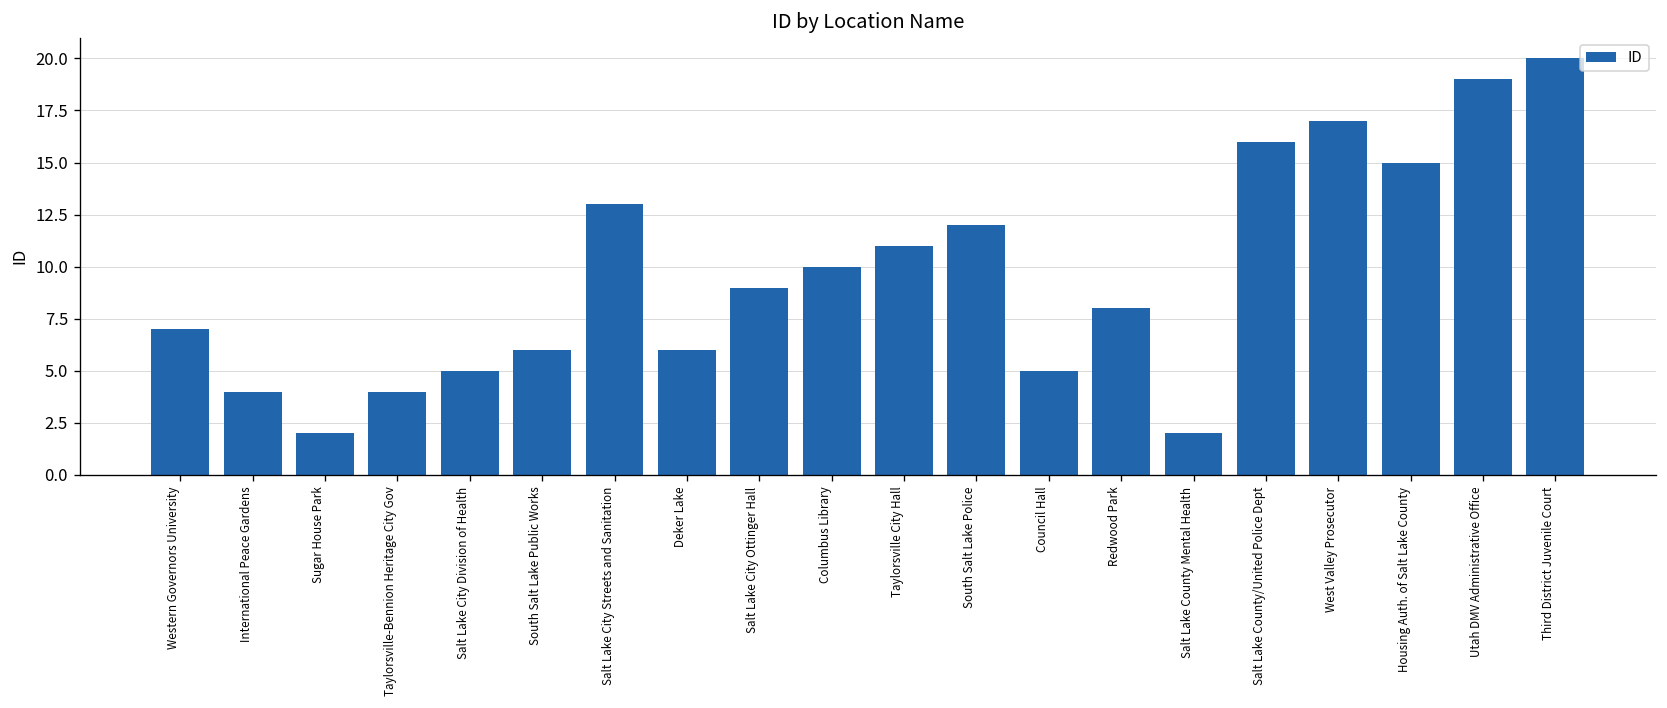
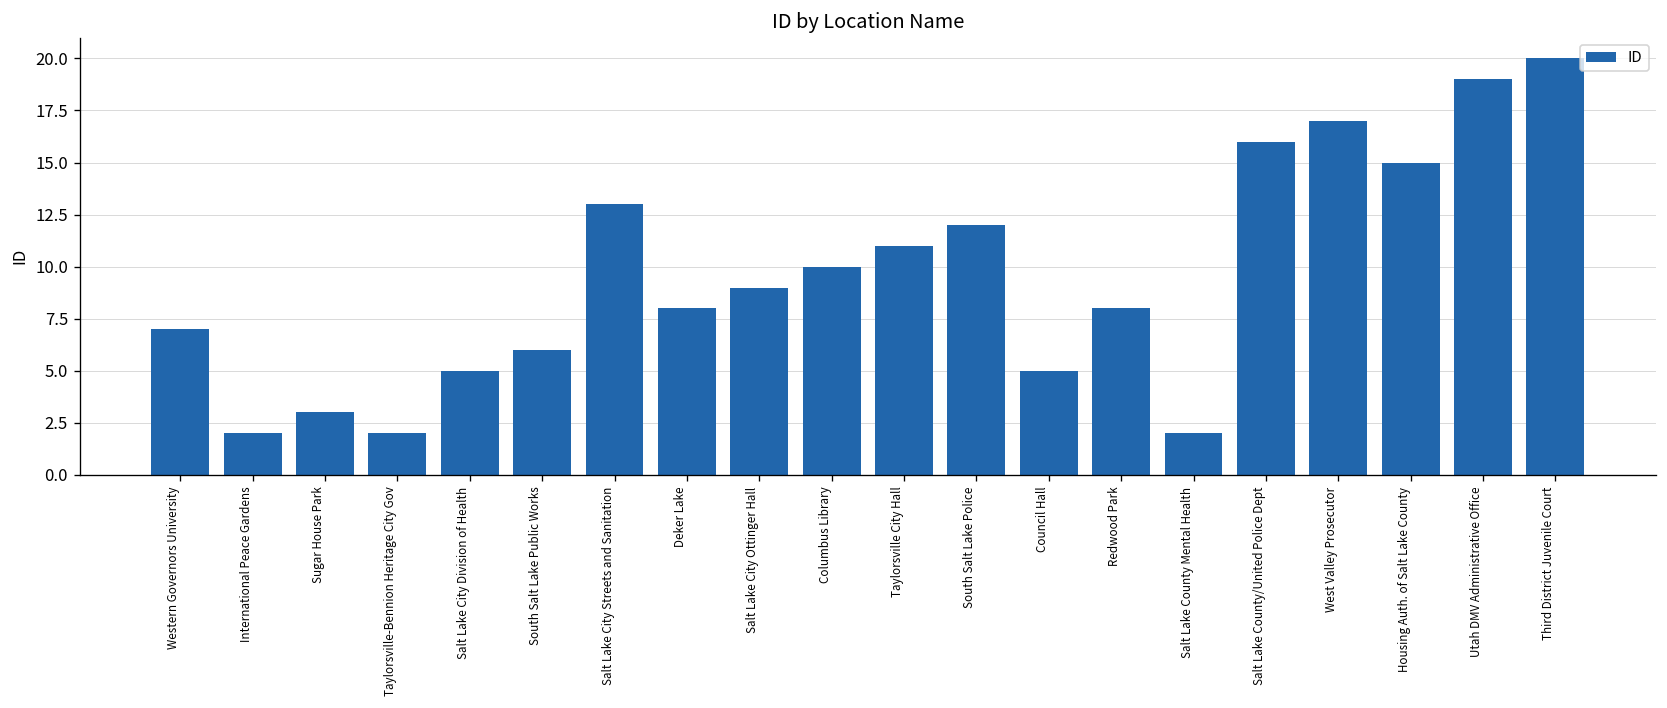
  {
    "Western Governors University": 7,
-   "International Peace Gardens": 4,
-   "Sugar House Park": 2,
-   "Taylorsville-Bennion Heritage City Gov": 4,
+   "International Peace Gardens": 2,
+   "Sugar House Park": 3,
+   "Taylorsville-Bennion Heritage City Gov": 2,
    "Salt Lake City Division of Health": 5,
    "South Salt Lake Public Works": 6,
    "Salt Lake City Streets and Sanitation": 13,
-   "Deker Lake": 6,
+   "Deker Lake": 8,
    "Salt Lake City Ottinger Hall": 9,
    "Columbus Library": 10,
    "Taylorsville City Hall": 11,
    "South Salt Lake Police": 12,
    "Council Hall": 5,
    "Redwood Park": 8,
    "Salt Lake County Mental Health": 2,
    "Salt Lake County/United Police Dept": 16,
    "West Valley Prosecutor": 17,
    "Housing Auth. of Salt Lake County": 15,
    "Utah DMV Administrative Office": 19,
    "Third District Juvenile Court": 20
  }
